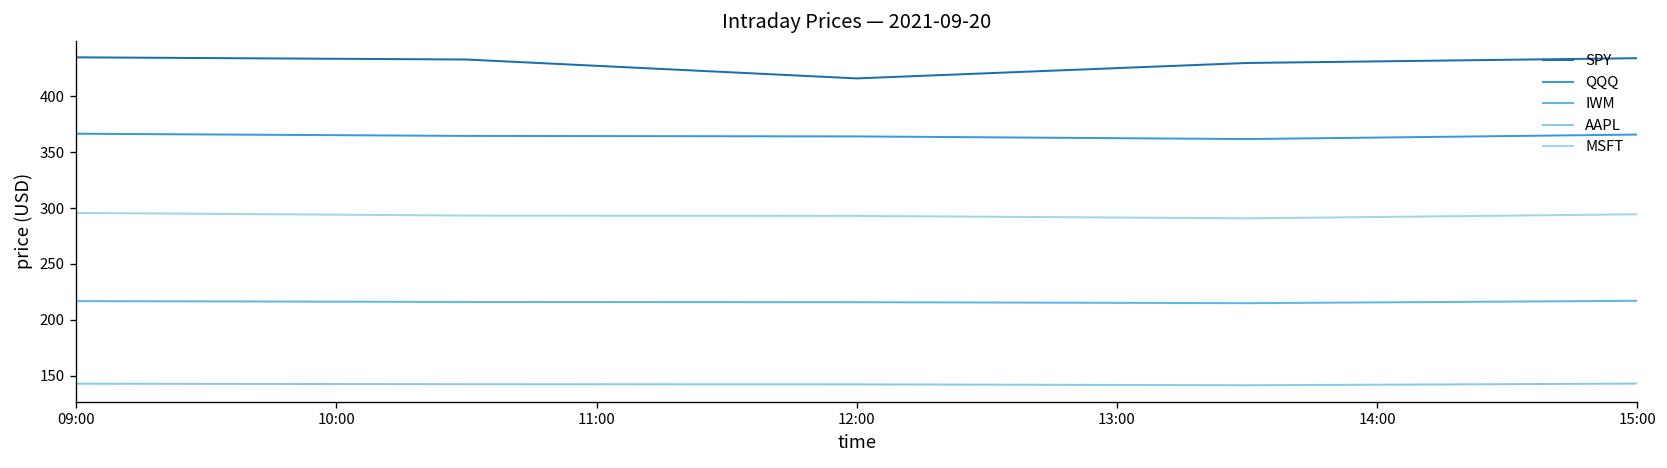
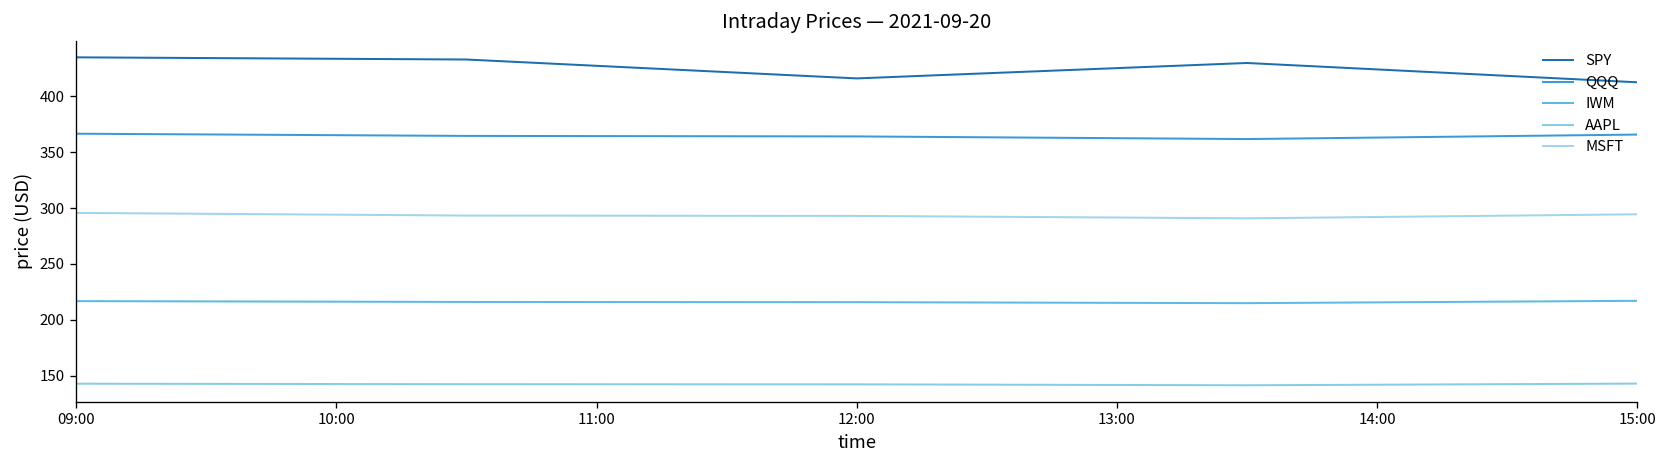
  {
    "SPY": {
      "09:00": 430,
      "12:00": 420,
-     "15:00": 430
+     "15:00": 410
    }
  }
